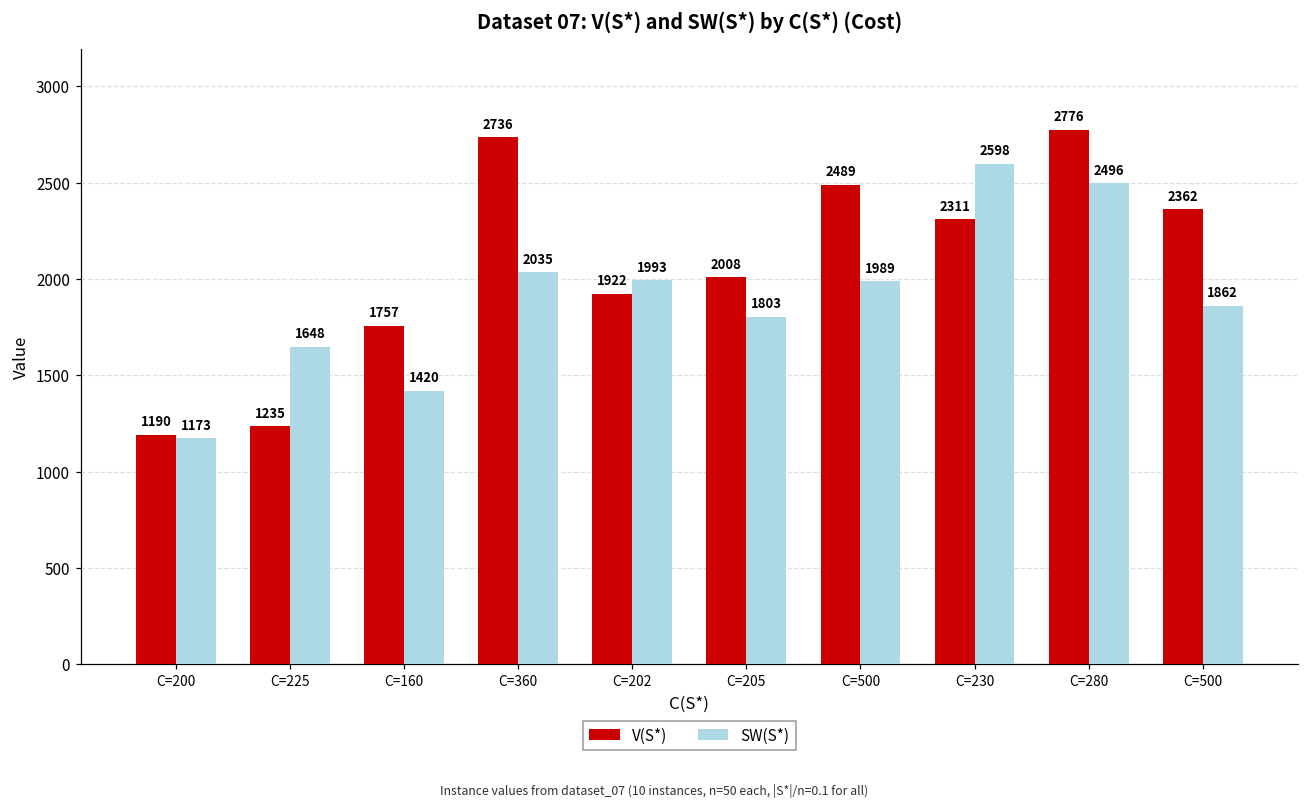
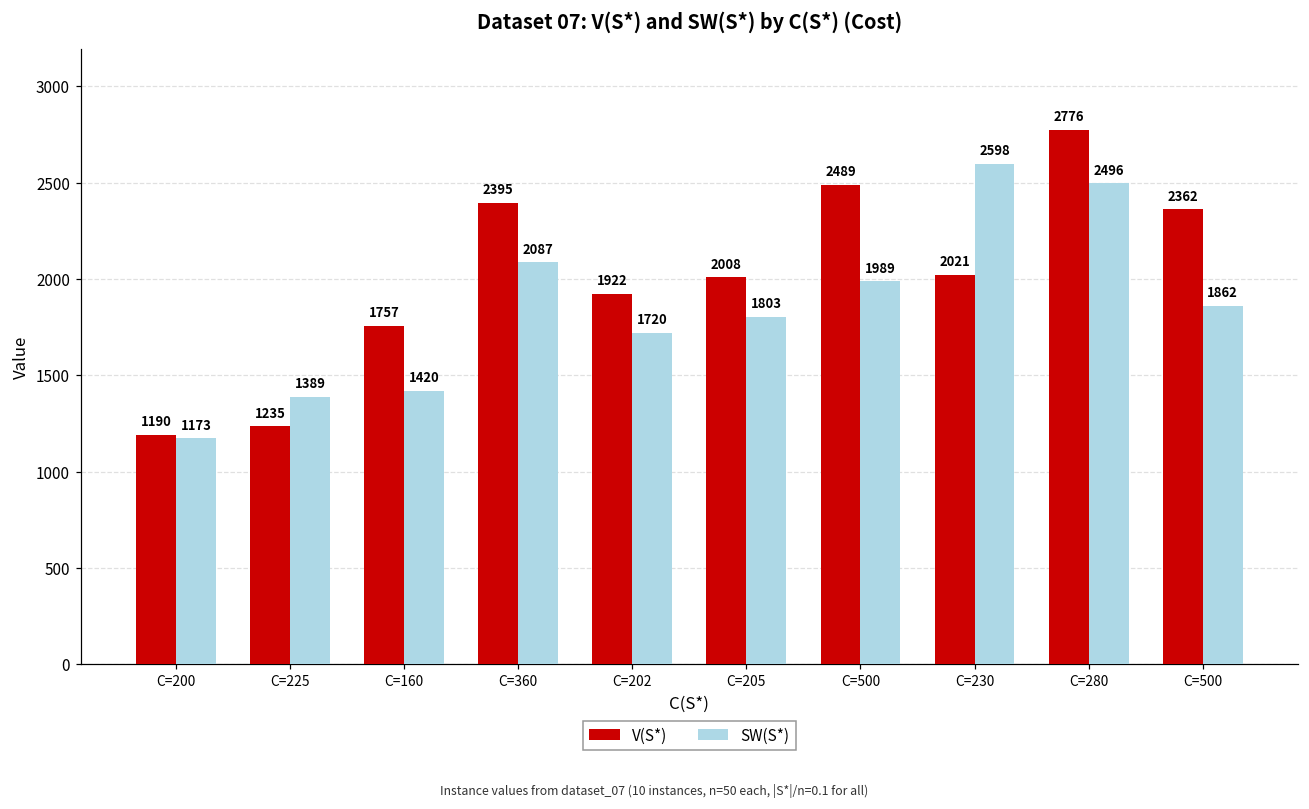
  {
    "V(S*)": {
      "C=200": 1190,
      "C=225": 1235,
      "C=160": 1757,
-     "C=360": 2736,
+     "C=360": 2395,
      "C=202": 1922,
      "C=205": 2008,
-     "C=230": 2311,
+     "C=230": 2021,
      "C=280": 2776
    },
    "SW(S*)": {
      "C=200": 1173,
-     "C=225": 1648,
+     "C=225": 1389,
      "C=160": 1420,
-     "C=360": 2035,
-     "C=202": 1993,
+     "C=360": 2087,
+     "C=202": 1720,
      "C=205": 1803,
      "C=230": 2598,
      "C=280": 2496
    }
  }
